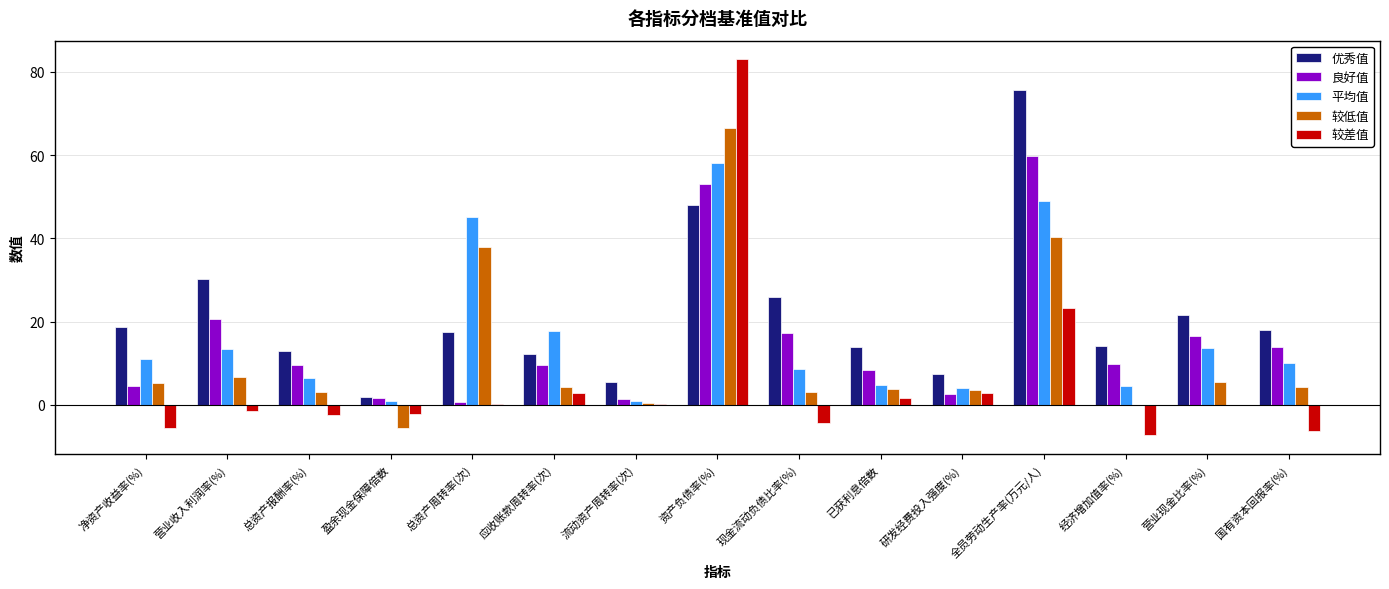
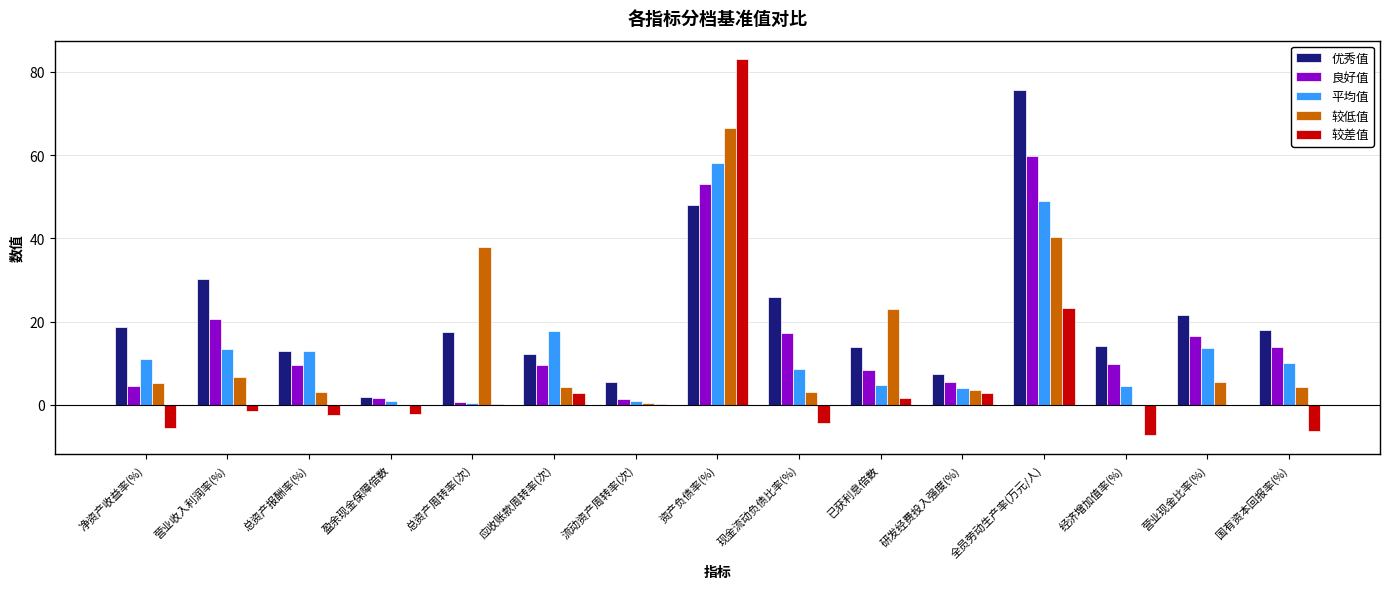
  {
    "优秀值": {
      "净资产收益率(%)": 19,
      "营业收入利润率(%)": 30,
      "总资产报酬率(%)": 13,
      "盈余现金保障倍数": 2,
      "总资产周转率(次)": 17,
      "应收账款周转率(次)": 12,
      "流动资产周转率(次)": 6,
      "资产负债率(%)": 48,
      "现金流动负债比率(%)": 26,
      "已获利息倍数": 14,
      "研发经费投入强度(%)": 7,
      "全员劳动生产率(万元/人)": 76,
      "经济增加值率(%)": 14,
      "营业现金比率(%)": 22,
      "国有资本回报率(%)": 18
    },
    "良好值": {
      "净资产收益率(%)": 4,
      "营业收入利润率(%)": 21,
      "总资产报酬率(%)": 10,
      "盈余现金保障倍数": 2,
      "总资产周转率(次)": 1,
      "应收账款周转率(次)": 10,
      "流动资产周转率(次)": 1,
      "资产负债率(%)": 53,
      "现金流动负债比率(%)": 17,
      "已获利息倍数": 8,
-     "研发经费投入强度(%)": 3,
+     "研发经费投入强度(%)": 5,
      "全员劳动生产率(万元/人)": 60,
      "经济增加值率(%)": 10,
      "营业现金比率(%)": 17,
      "国有资本回报率(%)": 14
    },
    "平均值": {
      "净资产收益率(%)": 11,
      "营业收入利润率(%)": 14,
-     "总资产报酬率(%)": 6,
+     "总资产报酬率(%)": 13,
      "盈余现金保障倍数": 1,
-     "总资产周转率(次)": 45,
+     "总资产周转率(次)": 1,
      "应收账款周转率(次)": 18,
      "流动资产周转率(次)": 1,
      "资产负债率(%)": 58,
      "现金流动负债比率(%)": 9,
      "已获利息倍数": 5,
      "研发经费投入强度(%)": 4,
      "全员劳动生产率(万元/人)": 49,
      "经济增加值率(%)": 5,
      "营业现金比率(%)": 14,
      "国有资本回报率(%)": 10
    },
    "较低值": {
      "净资产收益率(%)": 5,
      "营业收入利润率(%)": 7,
      "总资产报酬率(%)": 3,
-     "盈余现金保障倍数": -6,
+     "盈余现金保障倍数": 0,
      "总资产周转率(次)": 38,
      "应收账款周转率(次)": 4,
      "资产负债率(%)": 67,
      "现金流动负债比率(%)": 3,
-     "已获利息倍数": 4,
+     "已获利息倍数": 23,
      "研发经费投入强度(%)": 4,
      "全员劳动生产率(万元/人)": 40,
      "经济增加值率(%)": 0,
      "营业现金比率(%)": 5,
      "国有资本回报率(%)": 4
    },
    "较差值": {
      "净资产收益率(%)": -6,
      "营业收入利润率(%)": -2,
      "总资产报酬率(%)": -3,
      "盈余现金保障倍数": -2,
      "应收账款周转率(次)": 3,
      "资产负债率(%)": 83,
      "现金流动负债比率(%)": -4,
      "已获利息倍数": 2,
      "研发经费投入强度(%)": 3,
      "全员劳动生产率(万元/人)": 23,
      "经济增加值率(%)": -7,
      "营业现金比率(%)": 0,
      "国有资本回报率(%)": -6
    }
  }
